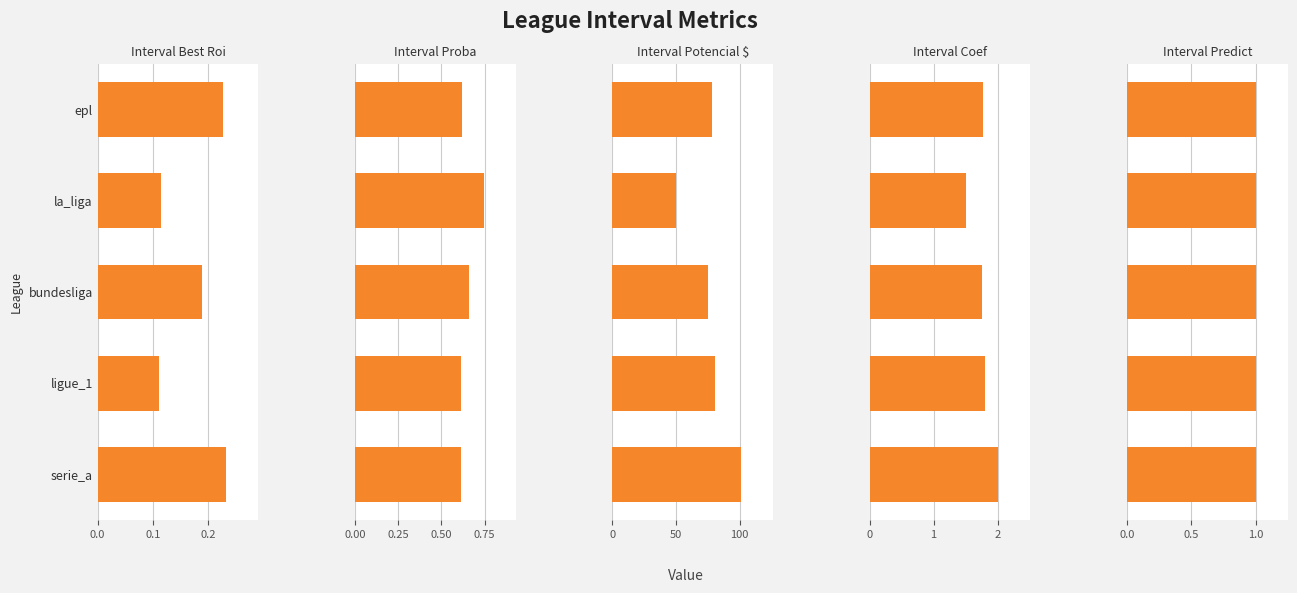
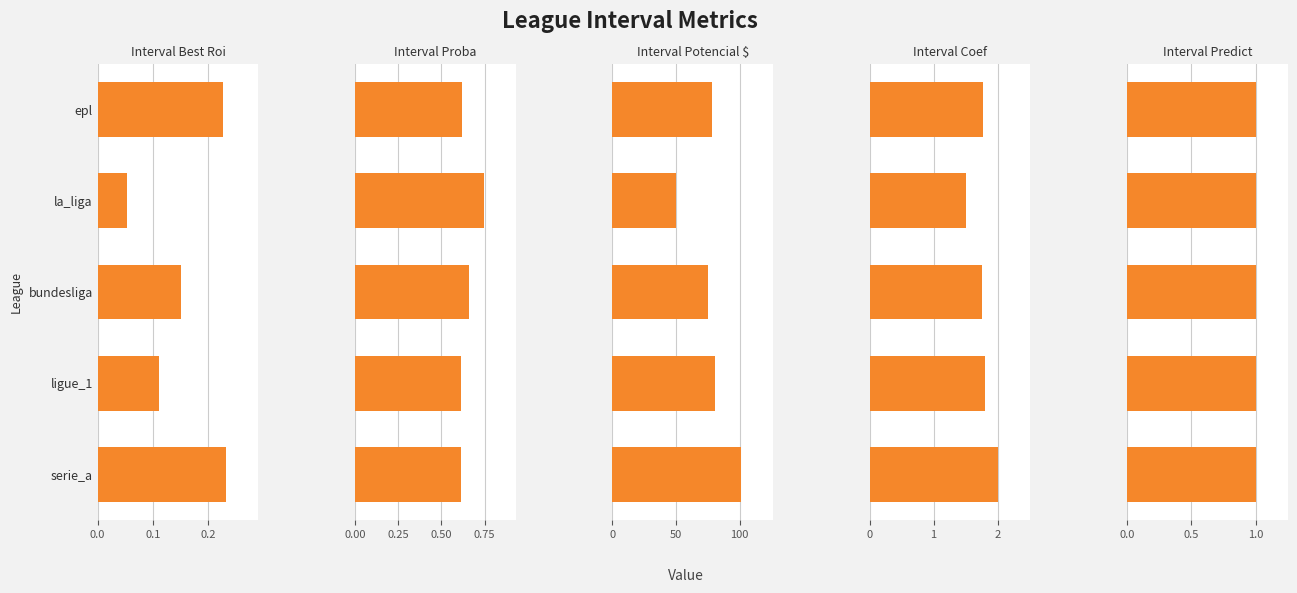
  {
    "Interval Best Roi": {
      "epl": 0.23,
-     "la_liga": 0.12,
-     "bundesliga": 0.19,
+     "la_liga": 0.05,
+     "bundesliga": 0.15,
      "ligue_1": 0.11,
      "serie_a": 0.23
    }
  }
